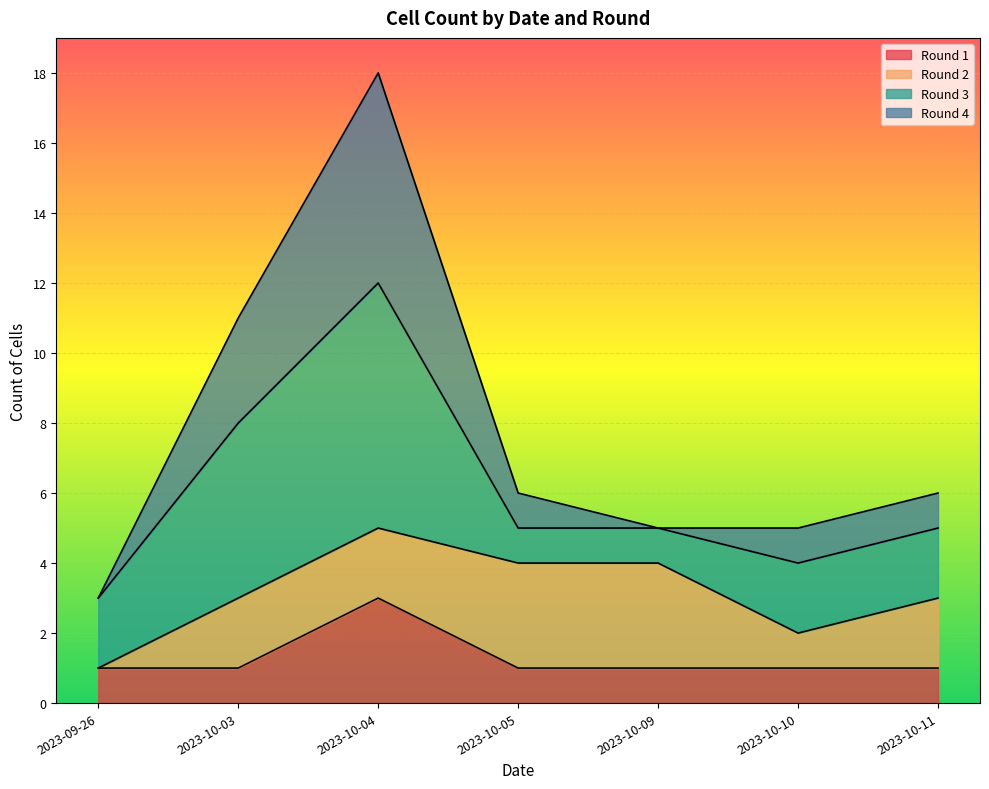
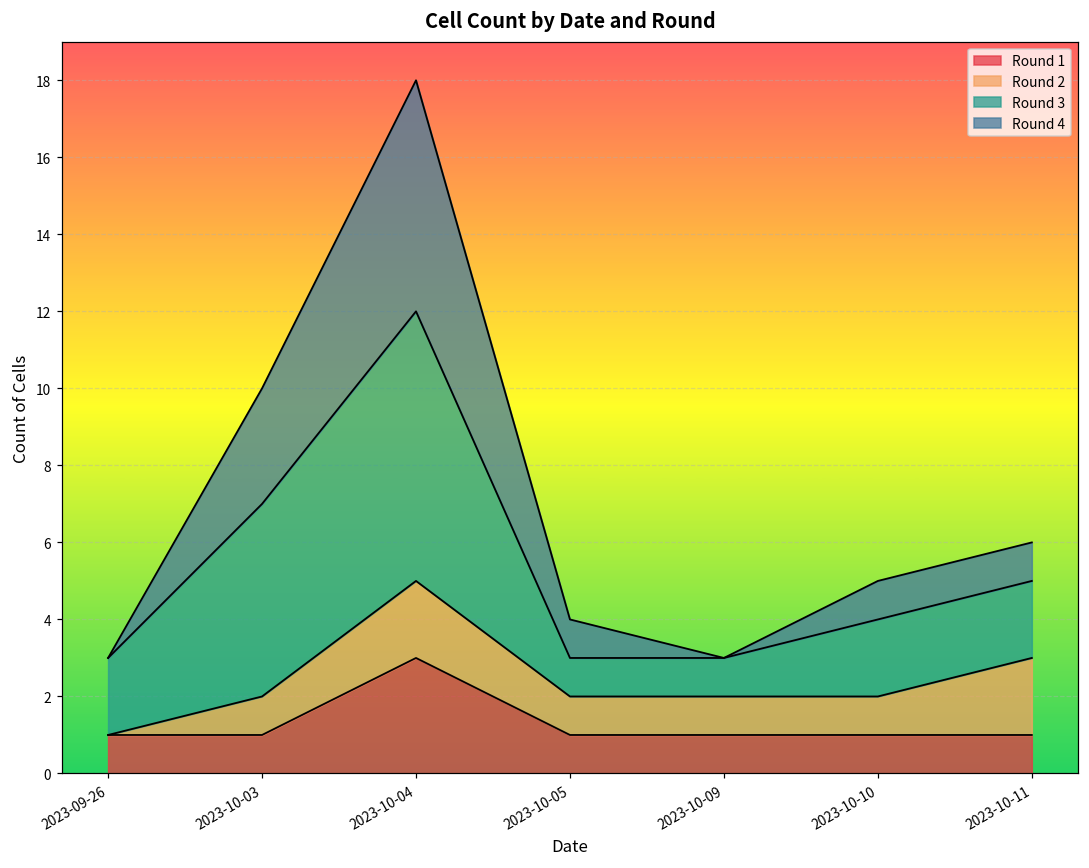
  {
    "Round 1": {
      "2023-10-03": 1,
      "2023-10-04": 3,
      "2023-10-05": 1,
      "2023-10-09": 1,
      "2023-10-10": 1,
      "2023-10-11": 1
    },
    "Round 2": {
-     "2023-10-03": 2,
+     "2023-10-03": 1,
      "2023-10-04": 5,
-     "2023-10-05": 3,
-     "2023-10-09": 3,
+     "2023-10-05": 1,
+     "2023-10-09": 1,
      "2023-10-10": 2,
      "2023-10-11": 3
    }
  }
